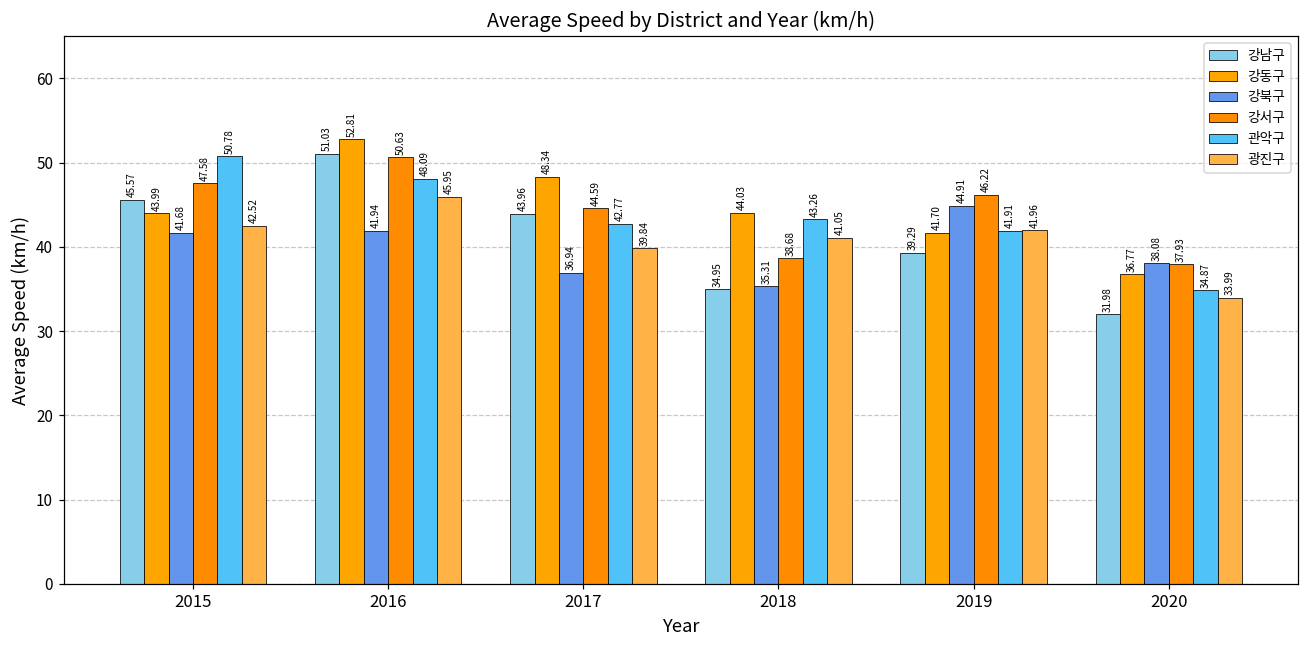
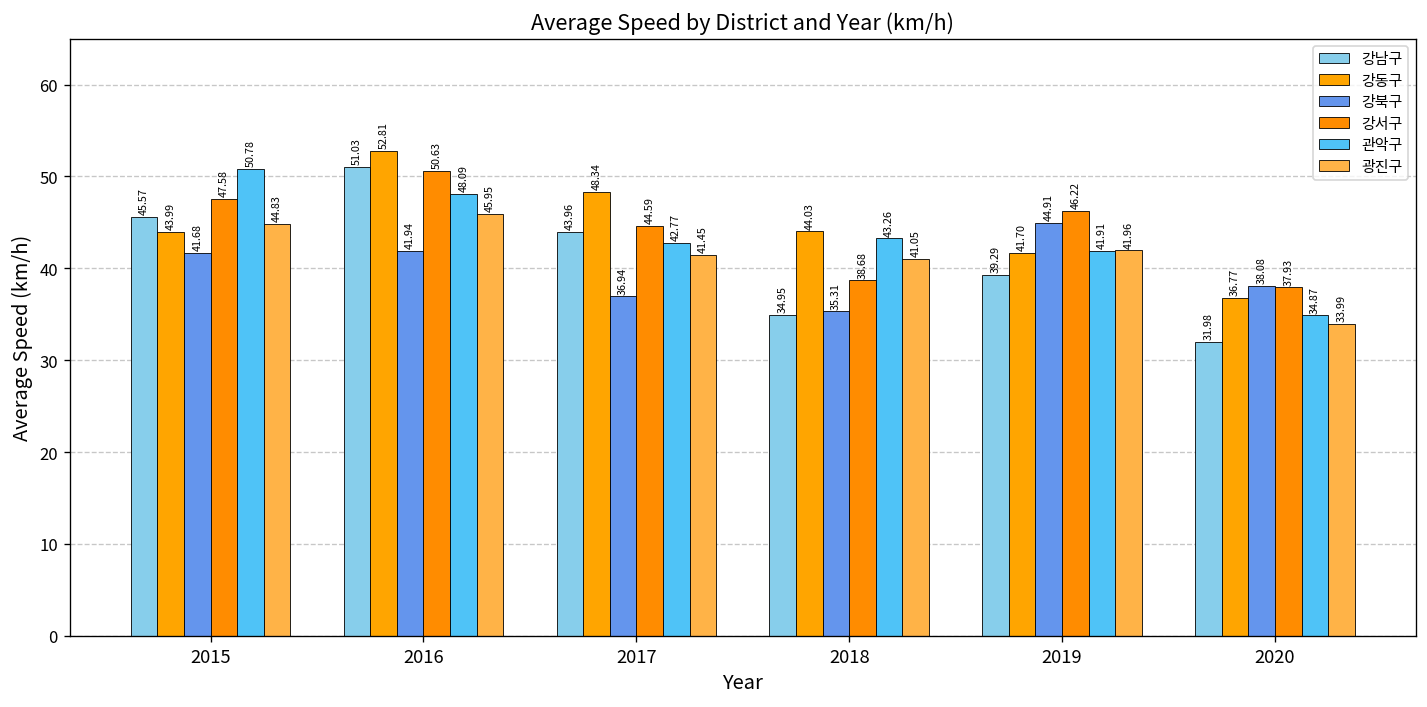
  {
    "광진구": {
-     "2015": 42.52,
+     "2015": 44.83,
      "2016": 45.95,
-     "2017": 39.84,
+     "2017": 41.45,
      "2018": 41.05,
      "2019": 41.96,
      "2020": 33.99
    }
  }
